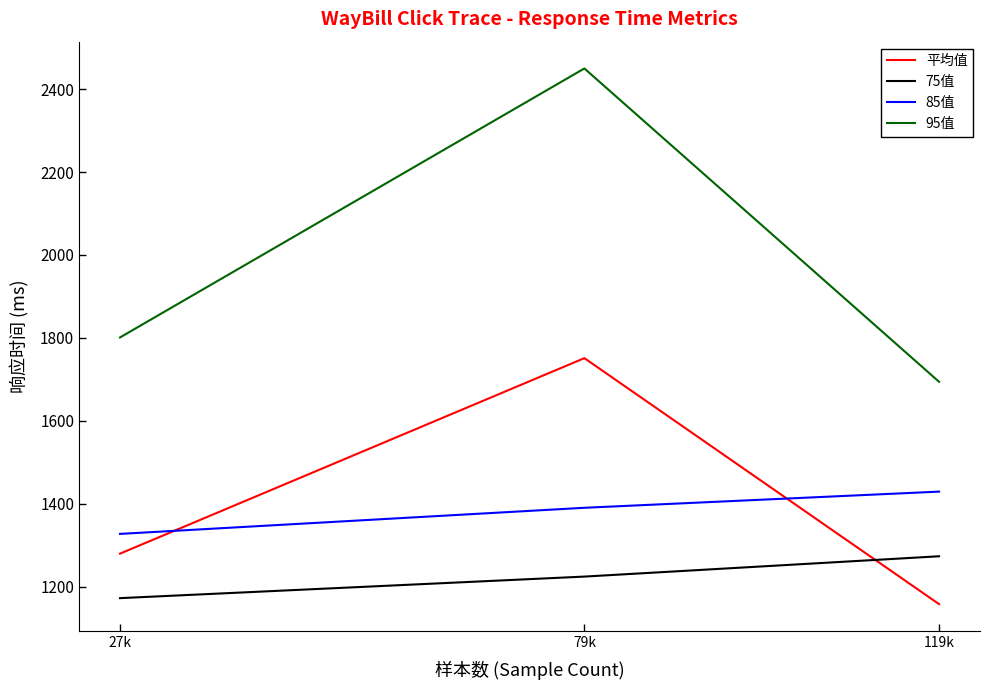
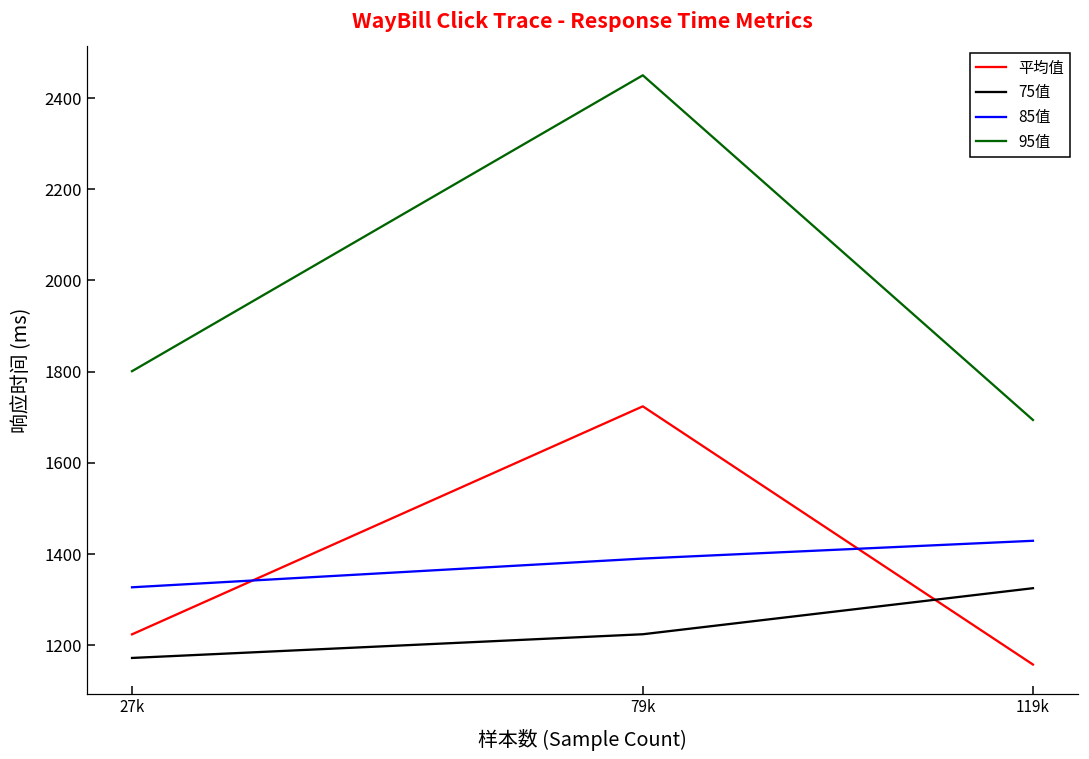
  {
    "平均值": {
-     "27k": 1280,
-     "79k": 1750,
+     "27k": 1220,
+     "79k": 1720,
      "119k": 1160
    },
    "75值": {
      "27k": 1170,
      "79k": 1220,
-     "119k": 1270
+     "119k": 1330
    },
    "85值": {
      "27k": 1330,
      "79k": 1390,
      "119k": 1430
    },
    "95值": {
      "27k": 1800,
      "79k": 2450,
      "119k": 1690
    }
  }
